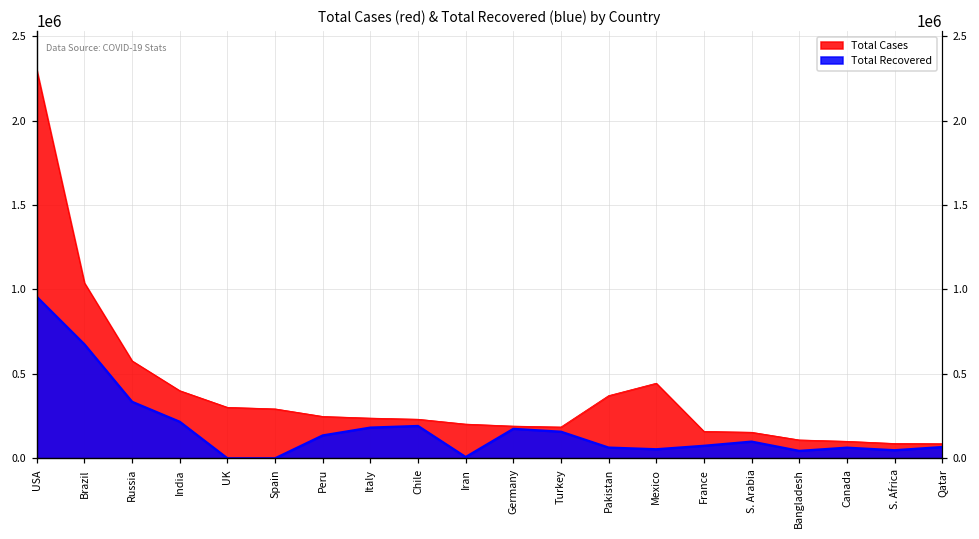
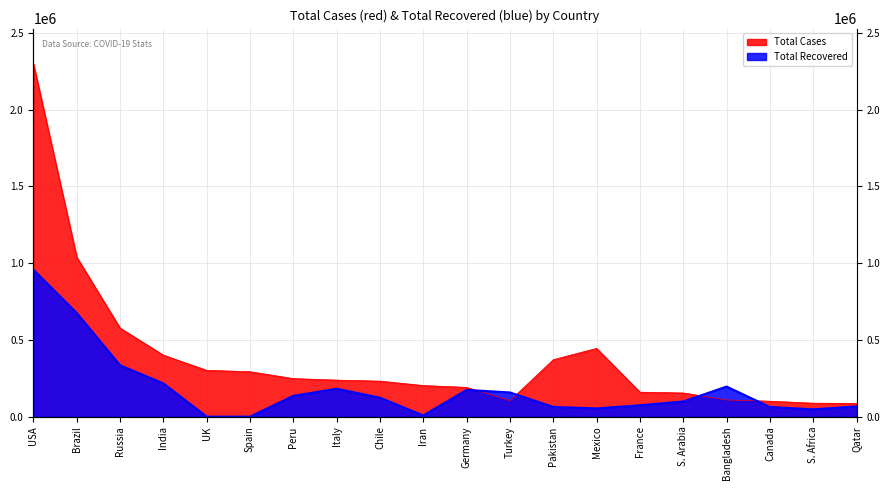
  {
    "Total Cases": {
      "USA": 2300000,
      "Brazil": 1040000,
      "Russia": 580000,
      "India": 400000,
      "UK": 300000,
      "Spain": 290000,
      "Peru": 250000,
      "Italy": 240000,
      "Chile": 230000,
      "Iran": 200000,
-     "Turkey": 190000,
+     "Turkey": 100000,
      "Pakistan": 370000,
      "Mexico": 440000,
      "France": 160000,
      "S. Arabia": 150000,
      "Bangladesh": 110000,
      "Canada": 100000,
      "S. Africa": 90000,
      "Qatar": 90000
    },
    "Total Recovered": {
      "USA": 960000,
      "Brazil": 670000,
      "Russia": 330000,
      "India": 220000,
      "UK": 0,
      "Spain": 0,
      "Peru": 140000,
      "Italy": 180000,
-     "Chile": 190000,
+     "Chile": 120000,
      "Iran": 10000,
      "Turkey": 160000,
      "Pakistan": 60000,
      "Mexico": 50000,
      "France": 70000,
      "S. Arabia": 100000,
-     "Bangladesh": 40000,
+     "Bangladesh": 200000,
      "Canada": 60000,
      "S. Africa": 50000,
      "Qatar": 70000
    }
  }
